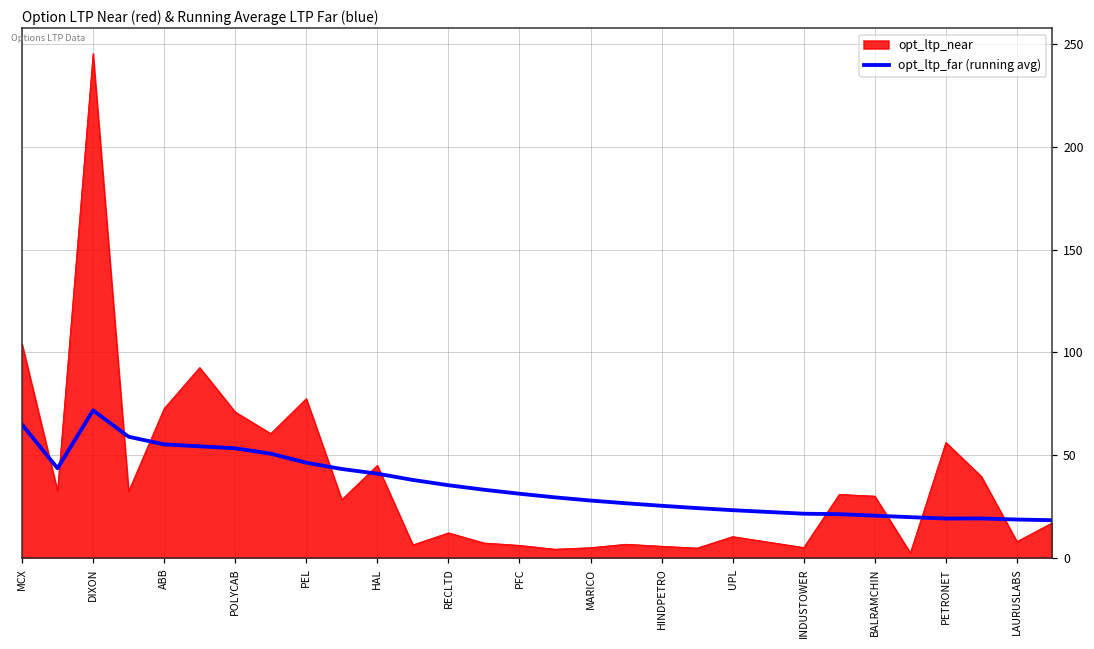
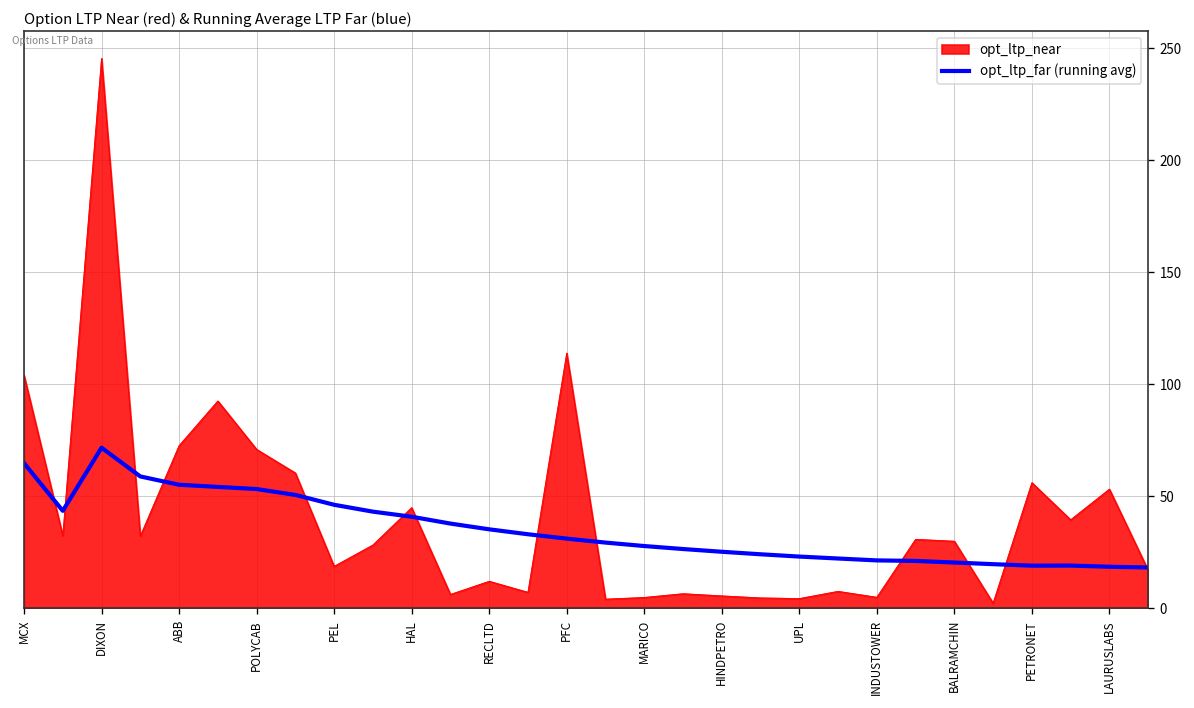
  {
    "opt_ltp_near": {
      "MCX": 104,
      "DIXON": 246,
      "ABB": 73,
      "POLYCAB": 71,
-     "PEL": 78,
+     "PEL": 19,
      "HAL": 45,
      "RECLTD": 12,
-     "PFC": 6,
+     "PFC": 114,
      "MARICO": 5,
      "HINDPETRO": 6,
-     "UPL": 10,
+     "UPL": 4,
      "INDUSTOWER": 5,
      "BALRAMCHIN": 30,
      "PETRONET": 56,
-     "LAURUSLABS": 8
+     "LAURUSLABS": 53
    },
    "opt_ltp_far (running avg)": {
      "MCX": 65,
      "DIXON": 72,
      "ABB": 55,
      "POLYCAB": 53,
      "PEL": 46,
      "HAL": 41,
      "RECLTD": 35,
      "PFC": 31,
      "MARICO": 28,
      "HINDPETRO": 25,
      "UPL": 23,
      "INDUSTOWER": 21,
      "BALRAMCHIN": 20,
      "PETRONET": 19,
      "LAURUSLABS": 19
    }
  }
